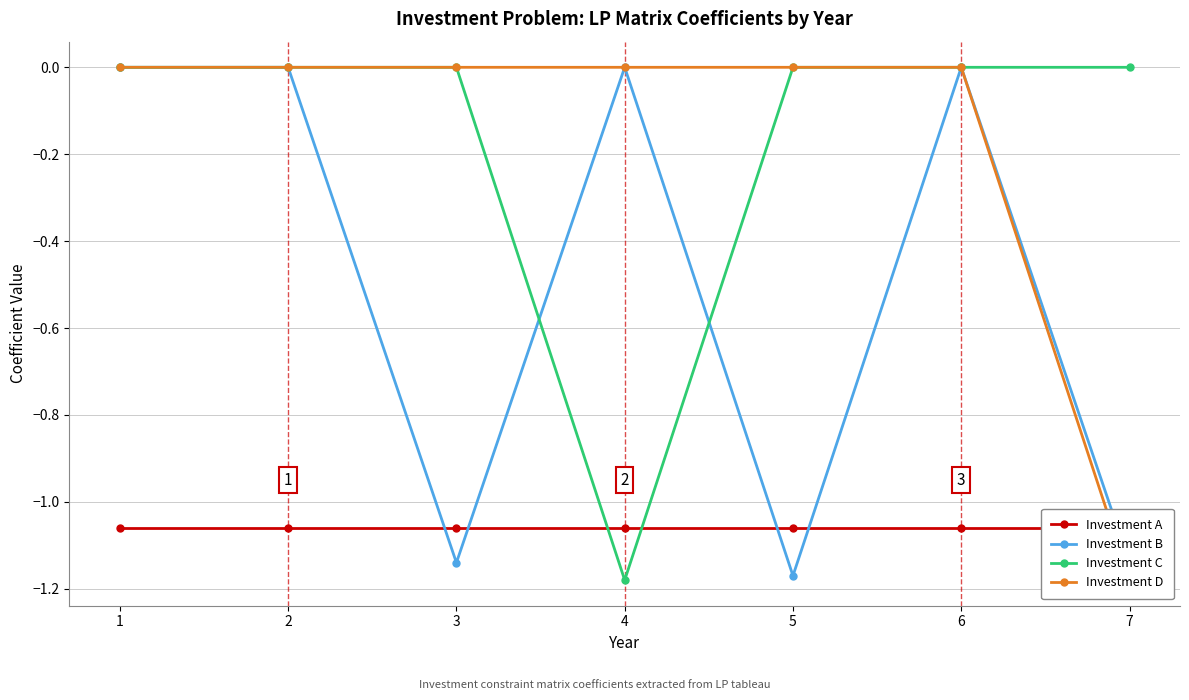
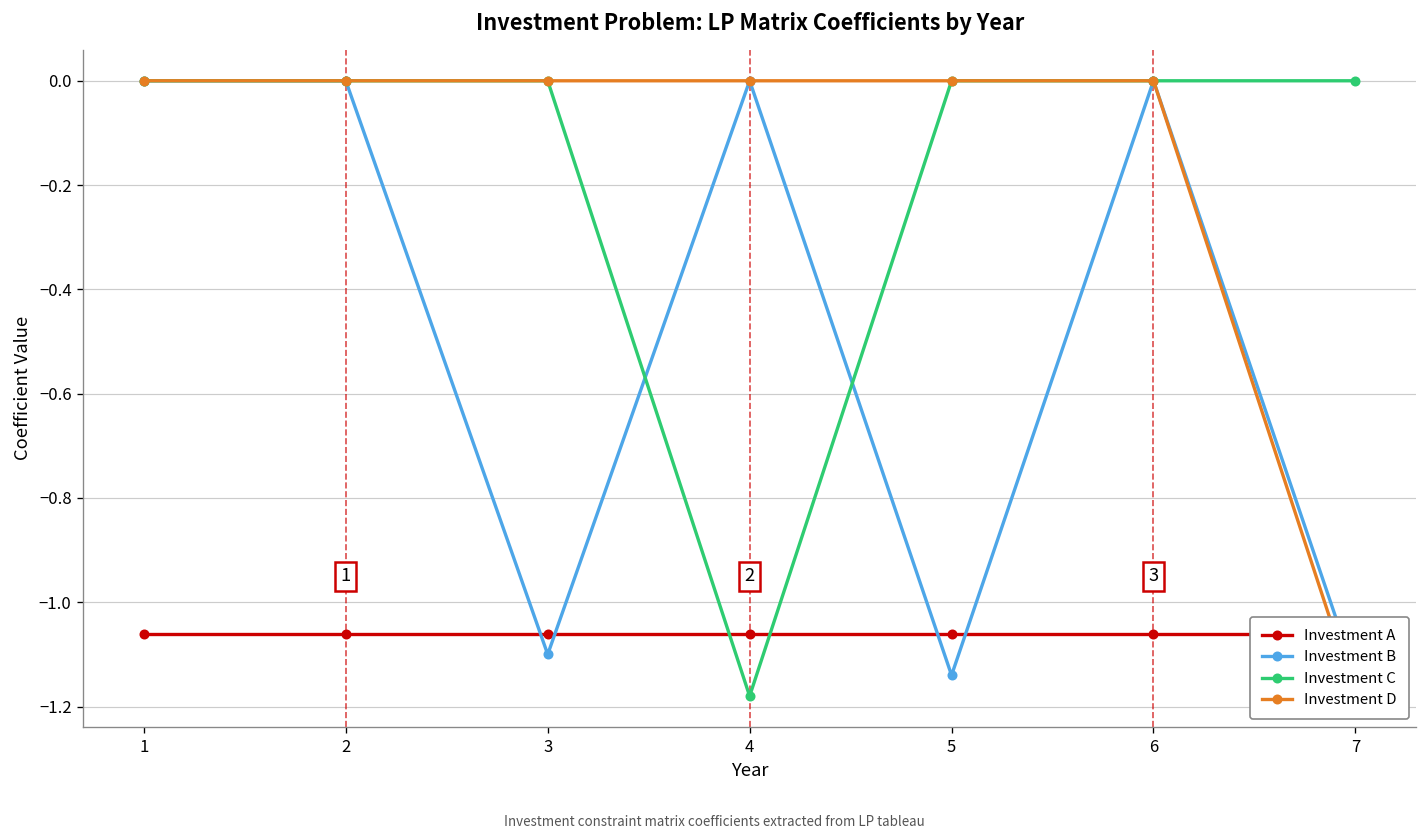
  {
    "Investment A": {
      "1": -1.06,
      "2": -1.06,
      "3": -1.06,
      "4": -1.06,
      "5": -1.06,
      "6": -1.06
    },
    "Investment B": {
-     "3": -1.14,
-     "5": -1.17
+     "3": -1.10,
+     "5": -1.14
    },
    "Investment C": {
      "4": -1.18,
      "7": 0.00
    }
  }
